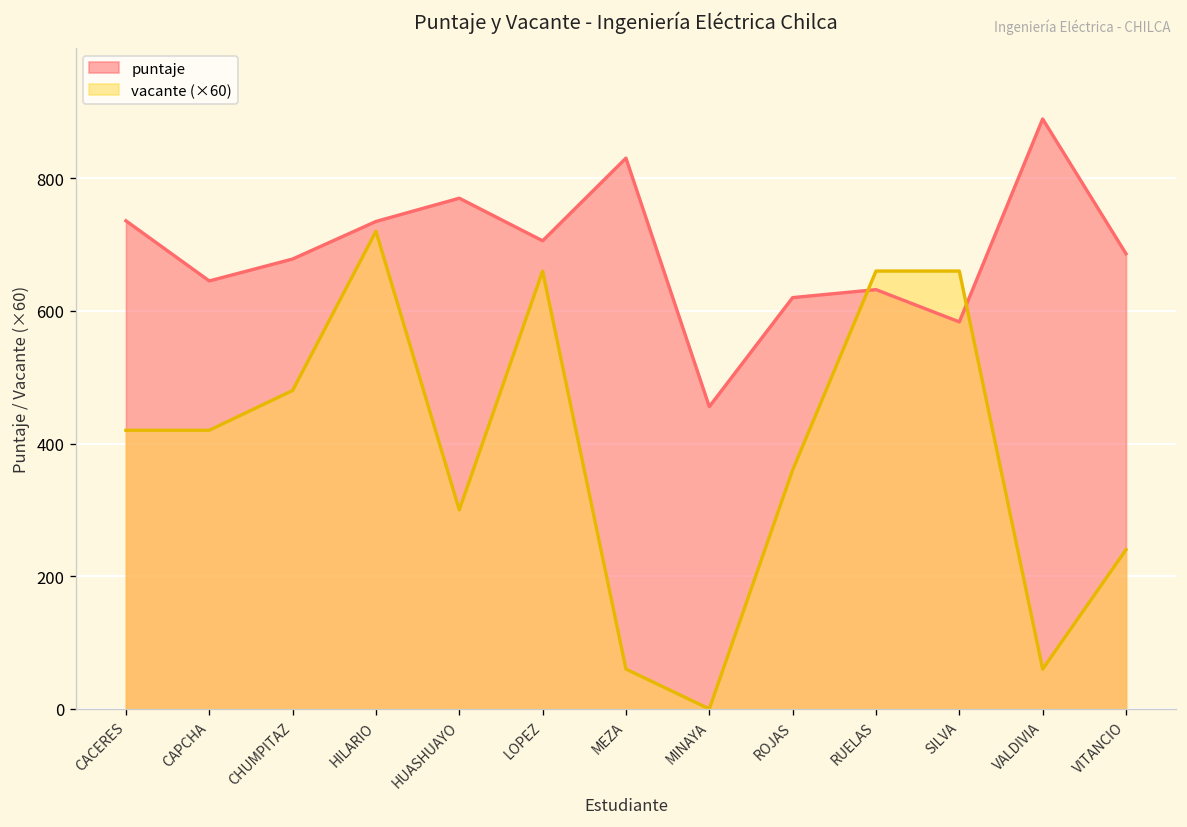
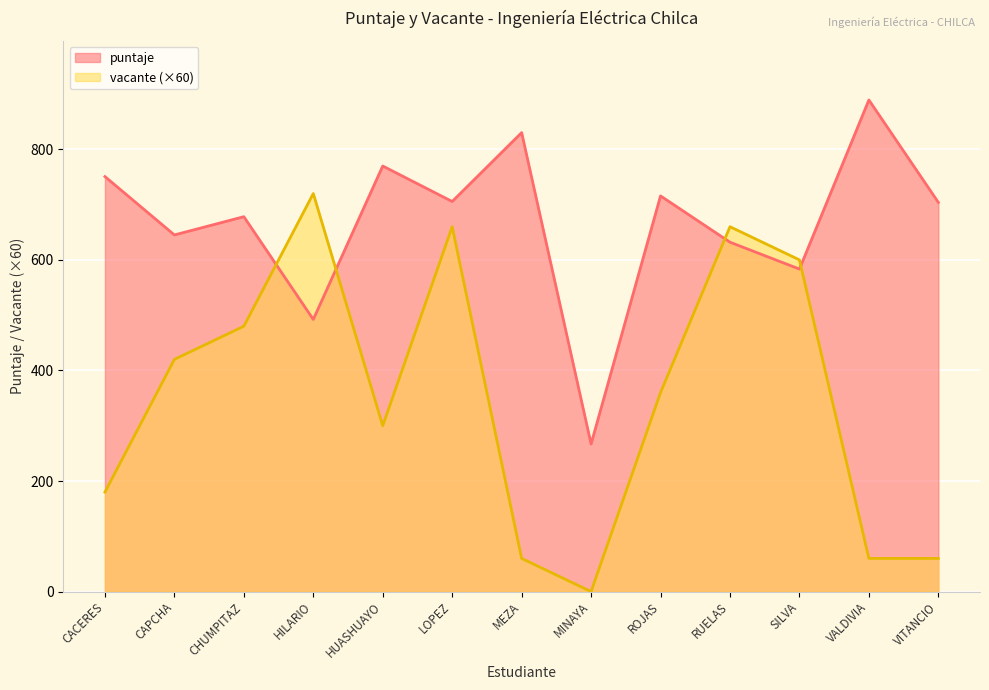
  {
    "puntaje": {
-     "CACERES": 740,
+     "CACERES": 750,
      "CAPCHA": 650,
      "CHUMPITAZ": 680,
-     "HILARIO": 730,
+     "HILARIO": 490,
      "HUASHUAYO": 770,
      "LOPEZ": 710,
      "MEZA": 830,
-     "MINAYA": 460,
-     "ROJAS": 620,
+     "MINAYA": 270,
+     "ROJAS": 720,
      "RUELAS": 630,
      "SILVA": 580,
      "VALDIVIA": 890,
-     "VITANCIO": 690
+     "VITANCIO": 700
    },
    "vacante (×60)": {
-     "CACERES": 420,
+     "CACERES": 180,
      "CAPCHA": 420,
      "CHUMPITAZ": 480,
      "HILARIO": 720,
      "HUASHUAYO": 300,
      "LOPEZ": 660,
      "MEZA": 60,
      "MINAYA": 0,
      "ROJAS": 360,
      "RUELAS": 660,
-     "SILVA": 660,
+     "SILVA": 600,
      "VALDIVIA": 60,
-     "VITANCIO": 240
+     "VITANCIO": 60
    }
  }
